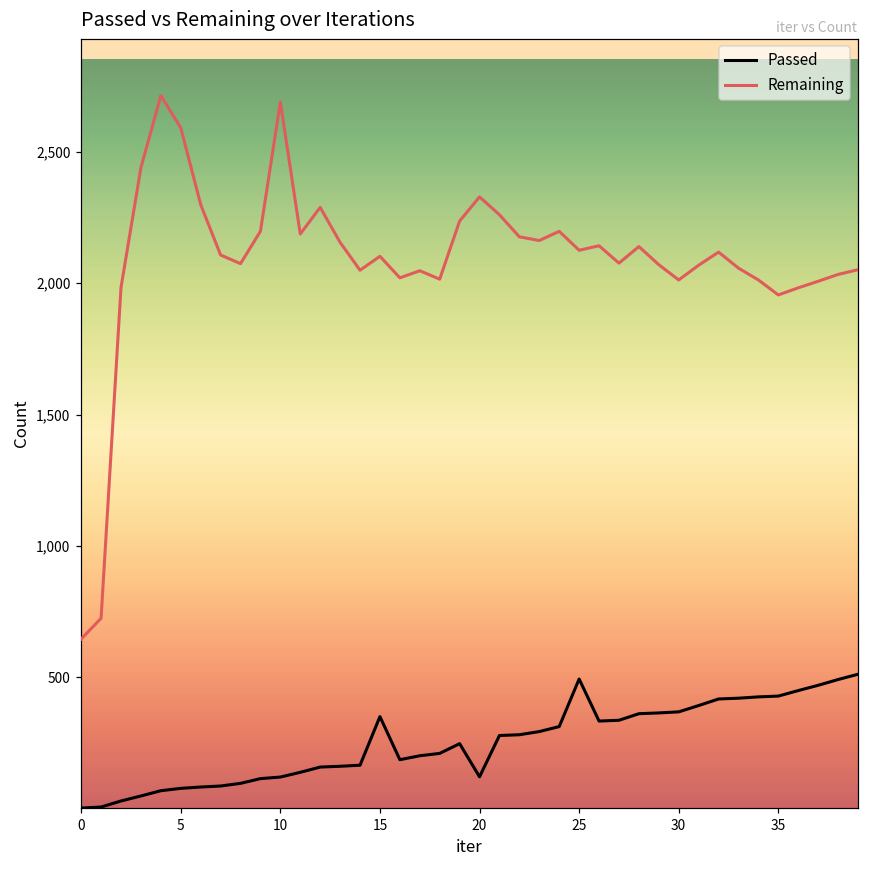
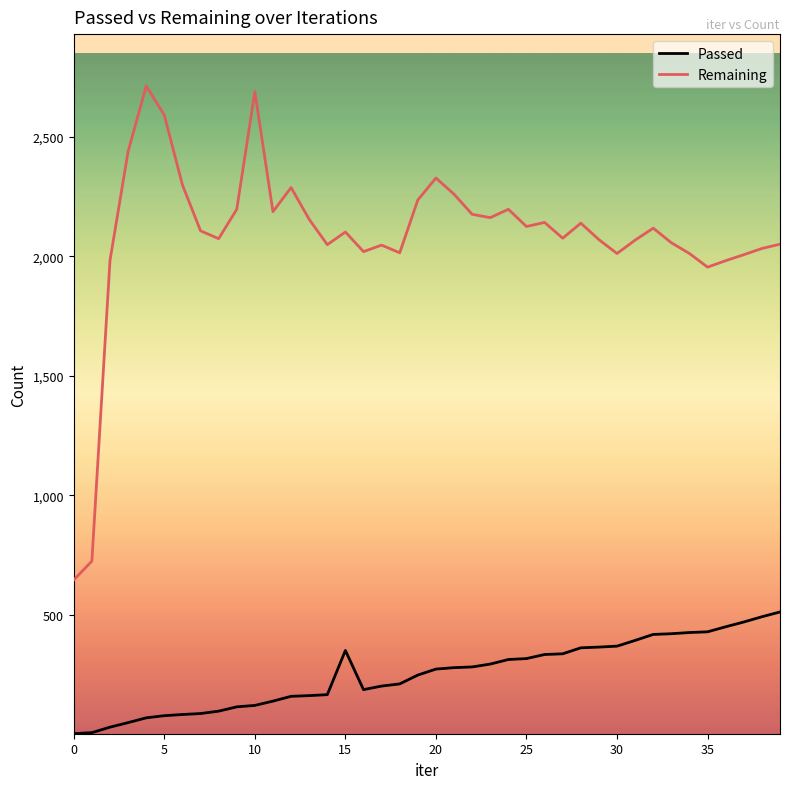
  {
    "Passed": {
      "0": "0",
      "5": "80",
      "10": "120",
      "15": "350",
-     "20": "120",
-     "25": "490",
+     "20": "270",
+     "25": "320",
      "30": "370",
      "35": "430"
    },
    "Remaining": {
      "0": "650",
      "5": "2,590",
      "10": "2,690",
      "15": "2,100",
      "20": "2,330",
      "25": "2,130",
      "30": "2,010",
      "35": "1,960"
    }
  }
